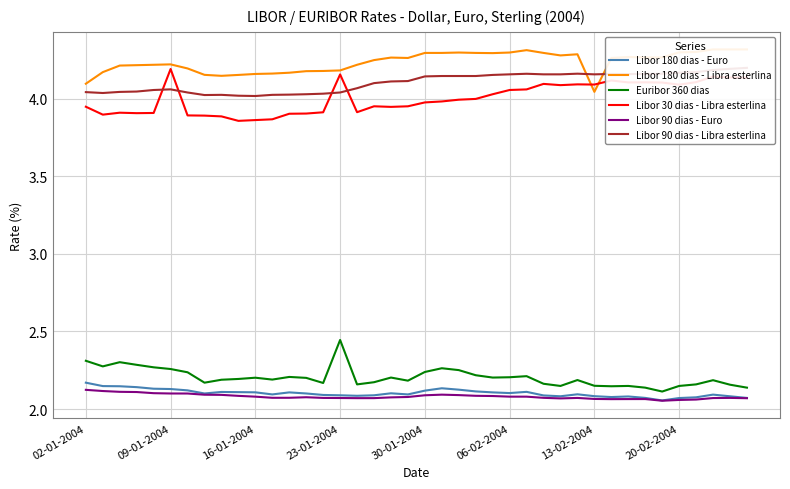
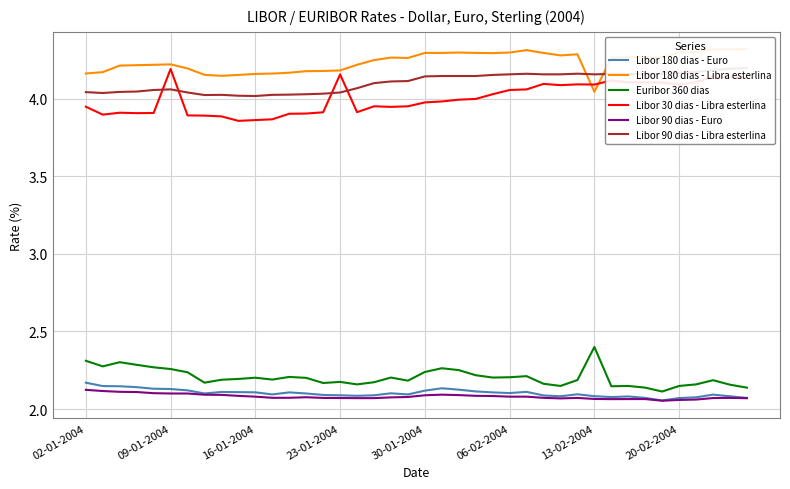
  {
    "Libor 180 dias - Euro": {
      "02-01-2004": 2.17,
      "09-01-2004": 2.13,
      "16-01-2004": 2.11,
      "23-01-2004": 2.09,
      "30-01-2004": 2.12,
      "06-02-2004": 2.10,
      "13-02-2004": 2.08
    },
    "Libor 180 dias - Libra esterlina": {
-     "02-01-2004": 4.10,
+     "02-01-2004": 4.16,
      "09-01-2004": 4.22,
      "16-01-2004": 4.16,
      "23-01-2004": 4.18,
      "30-01-2004": 4.29,
      "06-02-2004": 4.30,
      "13-02-2004": 4.04
    },
    "Euribor 360 dias": {
      "02-01-2004": 2.31,
      "09-01-2004": 2.26,
      "16-01-2004": 2.20,
-     "23-01-2004": 2.45,
+     "23-01-2004": 2.18,
      "30-01-2004": 2.24,
      "06-02-2004": 2.21,
-     "13-02-2004": 2.15,
+     "13-02-2004": 2.40,
      "20-02-2004": 2.15
    },
    "Libor 30 dias - Libra esterlina": {
      "02-01-2004": 3.95,
      "09-01-2004": 4.19,
      "16-01-2004": 3.86,
      "23-01-2004": 4.16,
      "30-01-2004": 3.98,
      "06-02-2004": 4.06,
      "13-02-2004": 4.09
    },
    "Libor 90 dias - Euro": {
      "02-01-2004": 2.12,
      "09-01-2004": 2.10,
      "16-01-2004": 2.08,
      "23-01-2004": 2.07,
      "30-01-2004": 2.09,
      "06-02-2004": 2.08,
      "13-02-2004": 2.07
    },
    "Libor 90 dias - Libra esterlina": {
      "02-01-2004": 4.04,
      "09-01-2004": 4.06,
      "16-01-2004": 4.02,
      "23-01-2004": 4.04,
      "30-01-2004": 4.14,
      "06-02-2004": 4.16,
      "13-02-2004": 4.16
    }
  }
